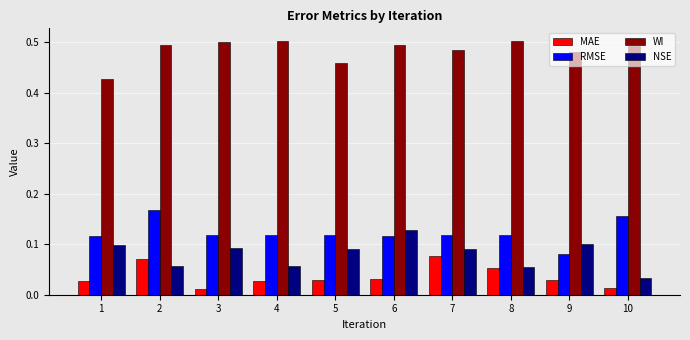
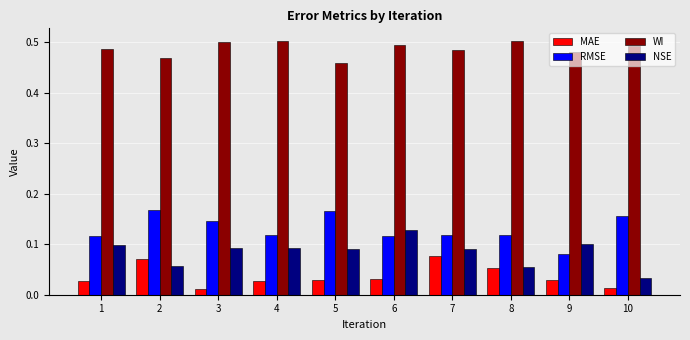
  {
    "MAE": {
      "1": 0.03,
      "2": 0.07,
      "3": 0.01,
      "4": 0.03,
      "5": 0.03,
      "6": 0.03,
      "7": 0.08,
      "8": 0.05,
      "9": 0.03,
      "10": 0.01
    },
    "RMSE": {
      "1": 0.12,
      "2": 0.17,
-     "3": 0.12,
+     "3": 0.15,
      "4": 0.12,
-     "5": 0.12,
+     "5": 0.17,
      "6": 0.12,
      "7": 0.12,
      "8": 0.12,
      "9": 0.08,
      "10": 0.16
    },
    "WI": {
-     "1": 0.43,
-     "2": 0.49,
+     "1": 0.49,
+     "2": 0.47,
      "3": 0.50,
      "4": 0.50,
      "5": 0.46,
      "6": 0.50,
      "7": 0.48,
      "8": 0.50
    },
    "NSE": {
      "1": 0.10,
      "2": 0.06,
      "3": 0.09,
-     "4": 0.06,
+     "4": 0.09,
      "5": 0.09,
      "6": 0.13,
      "7": 0.09,
      "8": 0.05,
      "9": 0.10,
      "10": 0.03
    }
  }
